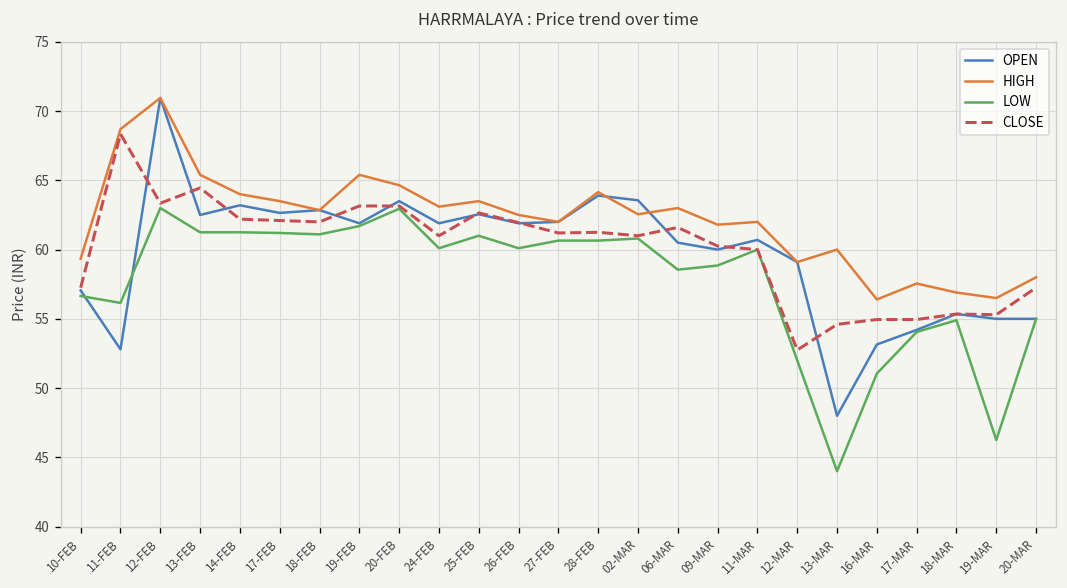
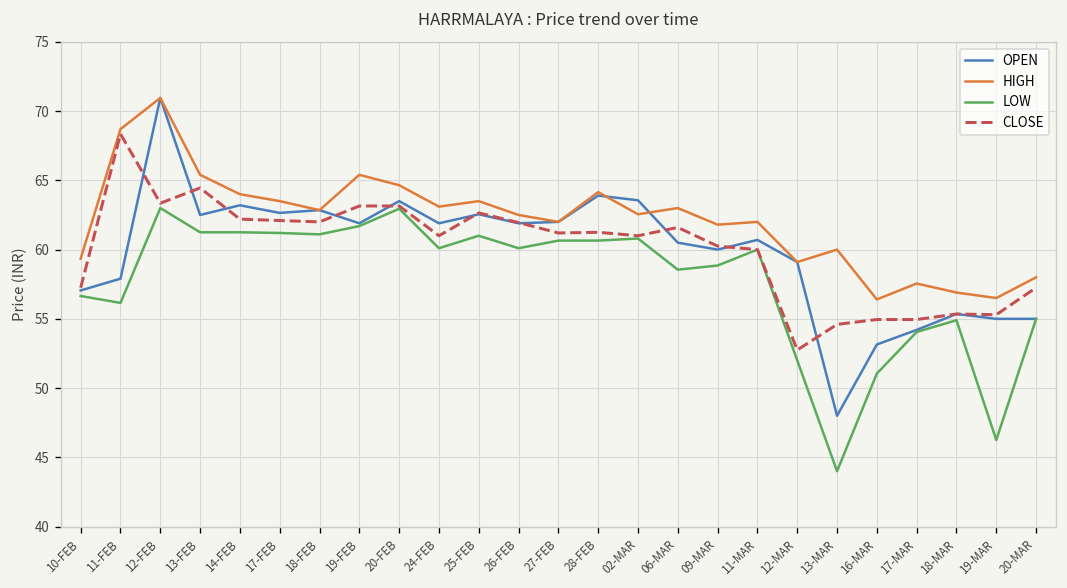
  {
    "OPEN": {
-     "11-FEB": 52.8,
+     "11-FEB": 57.9,
      "13-FEB": 62.5,
      "14-FEB": 63.2,
      "17-FEB": 62.7,
      "20-FEB": 63.5,
      "24-FEB": 61.9,
      "28-FEB": 63.9,
      "02-MAR": 63.6,
      "06-MAR": 60.5,
      "09-MAR": 60.0,
      "11-MAR": 60.7,
      "13-MAR": 48.0,
      "16-MAR": 53.2,
      "19-MAR": 55.0
    },
    "LOW": {
      "10-FEB": 56.7,
      "11-FEB": 56.2,
      "12-FEB": 63.0,
      "13-FEB": 61.3,
      "14-FEB": 61.3,
      "17-FEB": 61.2,
      "18-FEB": 61.1,
      "24-FEB": 60.1,
      "25-FEB": 61.0,
      "26-FEB": 60.1,
      "27-FEB": 60.7,
      "28-FEB": 60.7,
      "06-MAR": 58.6,
      "09-MAR": 58.9,
      "12-MAR": 52.0,
      "13-MAR": 44.0,
      "16-MAR": 51.1,
      "18-MAR": 54.9,
      "19-MAR": 46.3
    }
  }
